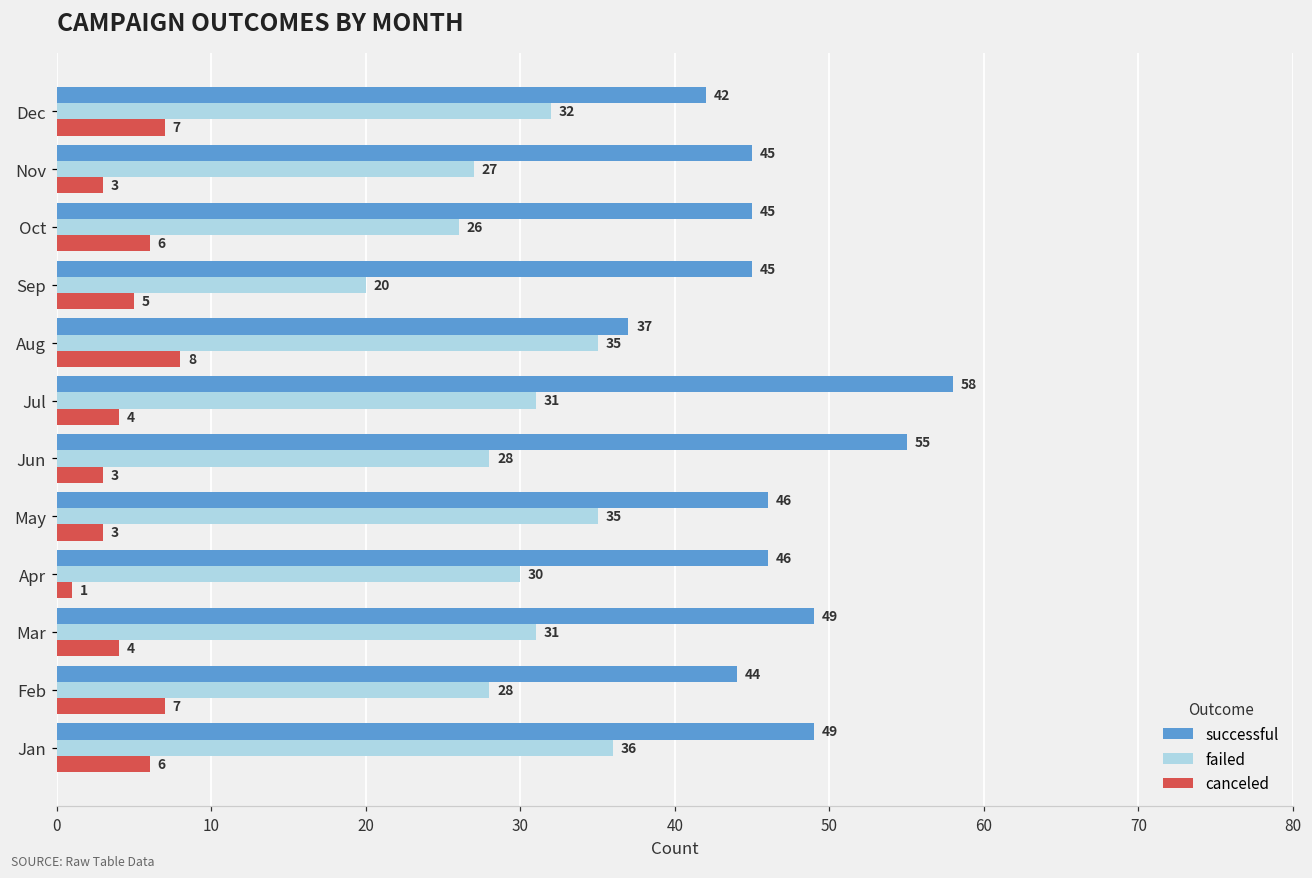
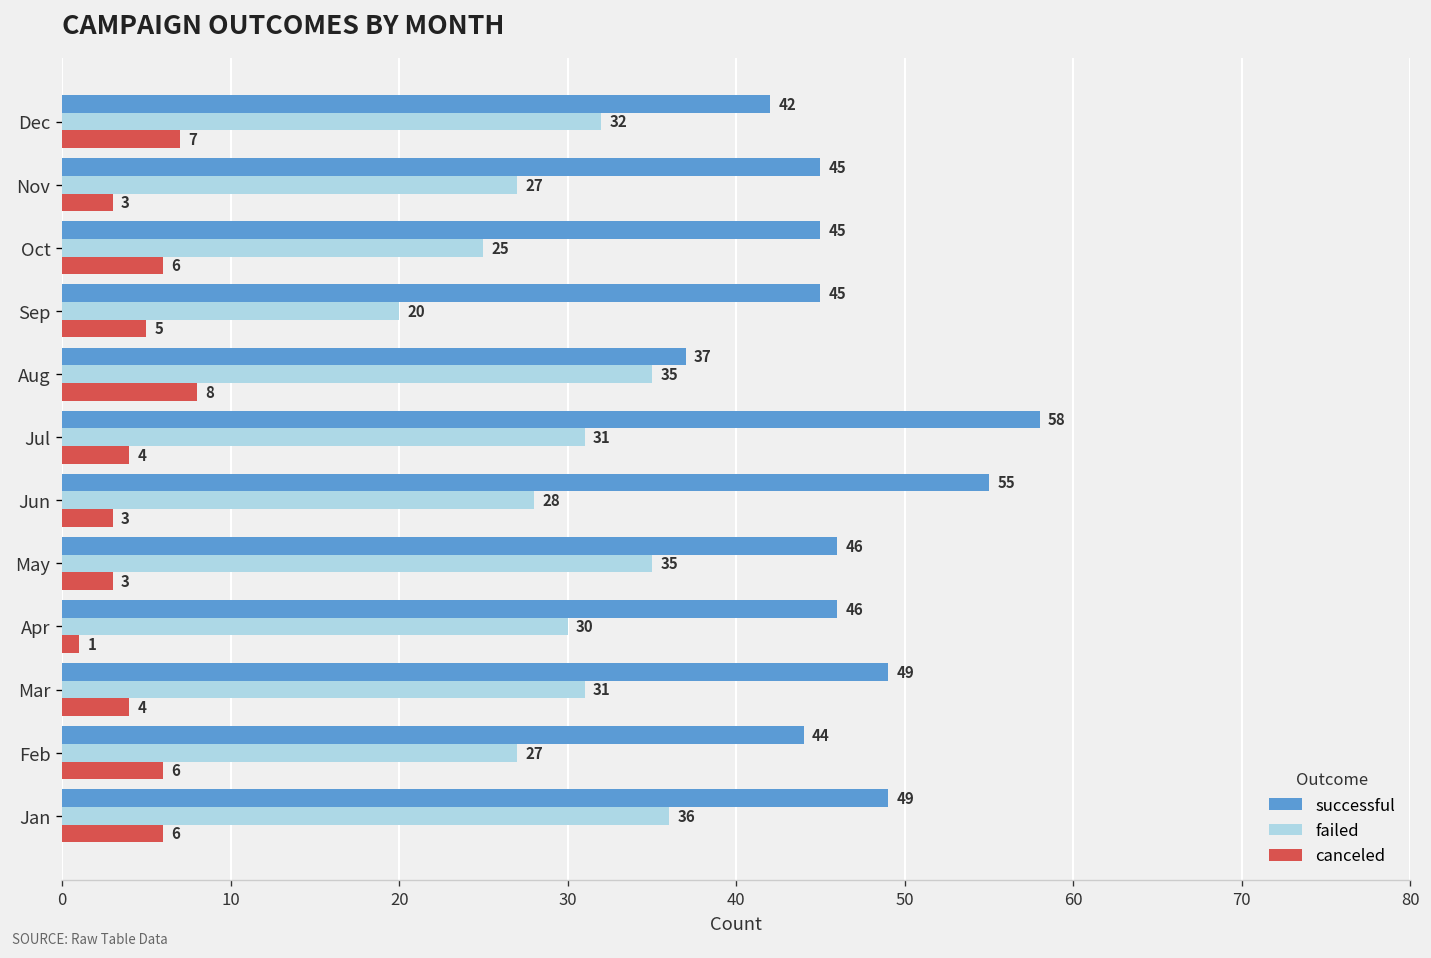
  {
    "successful": {
      "Dec": 42,
      "Nov": 45,
      "Oct": 45,
      "Sep": 45,
      "Aug": 37,
      "Jul": 58,
      "Jun": 55,
      "May": 46,
      "Apr": 46,
      "Mar": 49,
      "Feb": 44,
      "Jan": 49
    },
    "failed": {
      "Dec": 32,
      "Nov": 27,
-     "Oct": 26,
+     "Oct": 25,
      "Sep": 20,
      "Aug": 35,
      "Jul": 31,
      "Jun": 28,
      "May": 35,
      "Apr": 30,
      "Mar": 31,
-     "Feb": 28,
+     "Feb": 27,
      "Jan": 36
    },
    "canceled": {
      "Dec": 7,
      "Nov": 3,
      "Oct": 6,
      "Sep": 5,
      "Aug": 8,
      "Jul": 4,
      "Jun": 3,
      "May": 3,
      "Apr": 1,
      "Mar": 4,
-     "Feb": 7,
+     "Feb": 6,
      "Jan": 6
    }
  }
